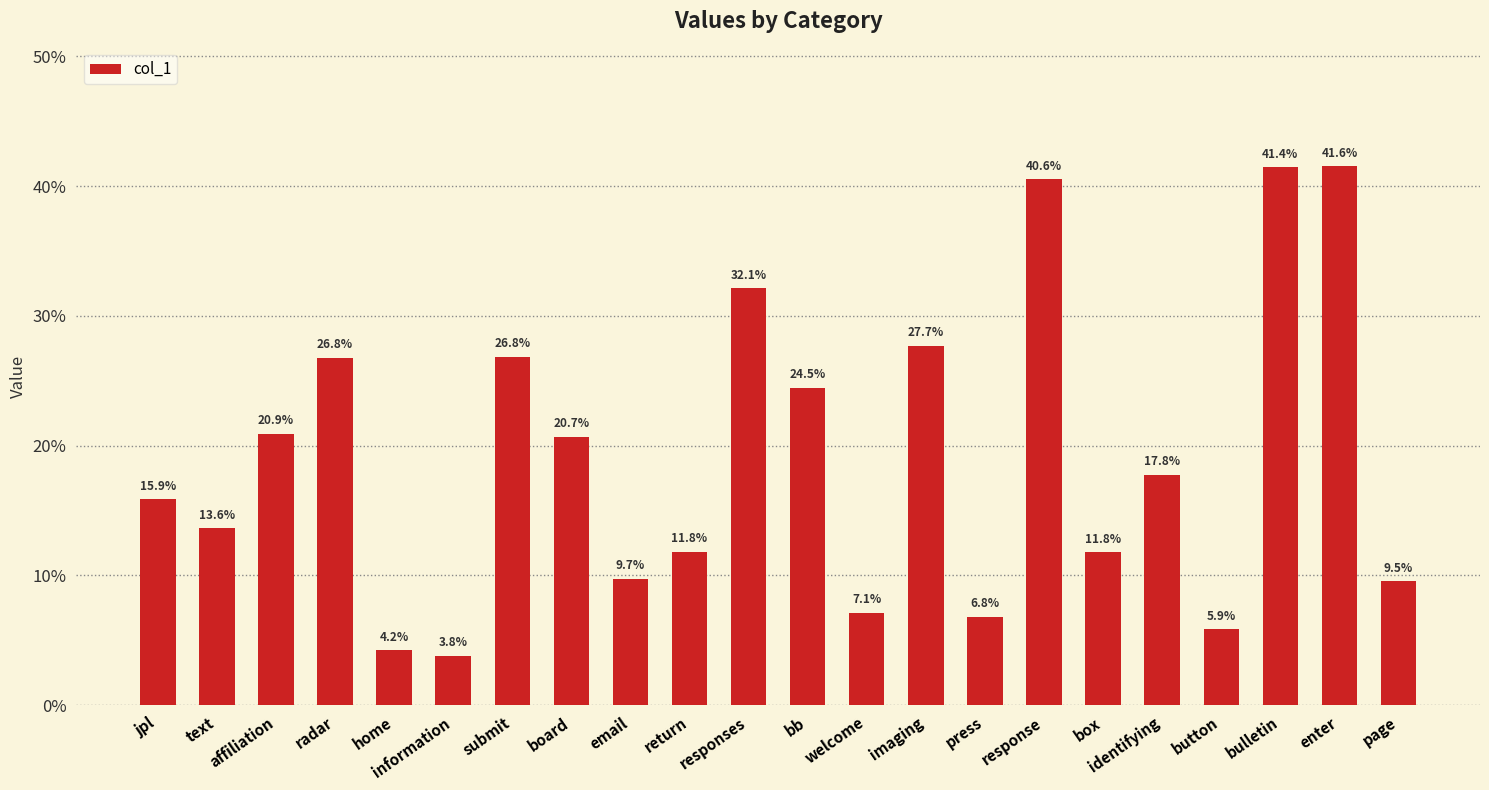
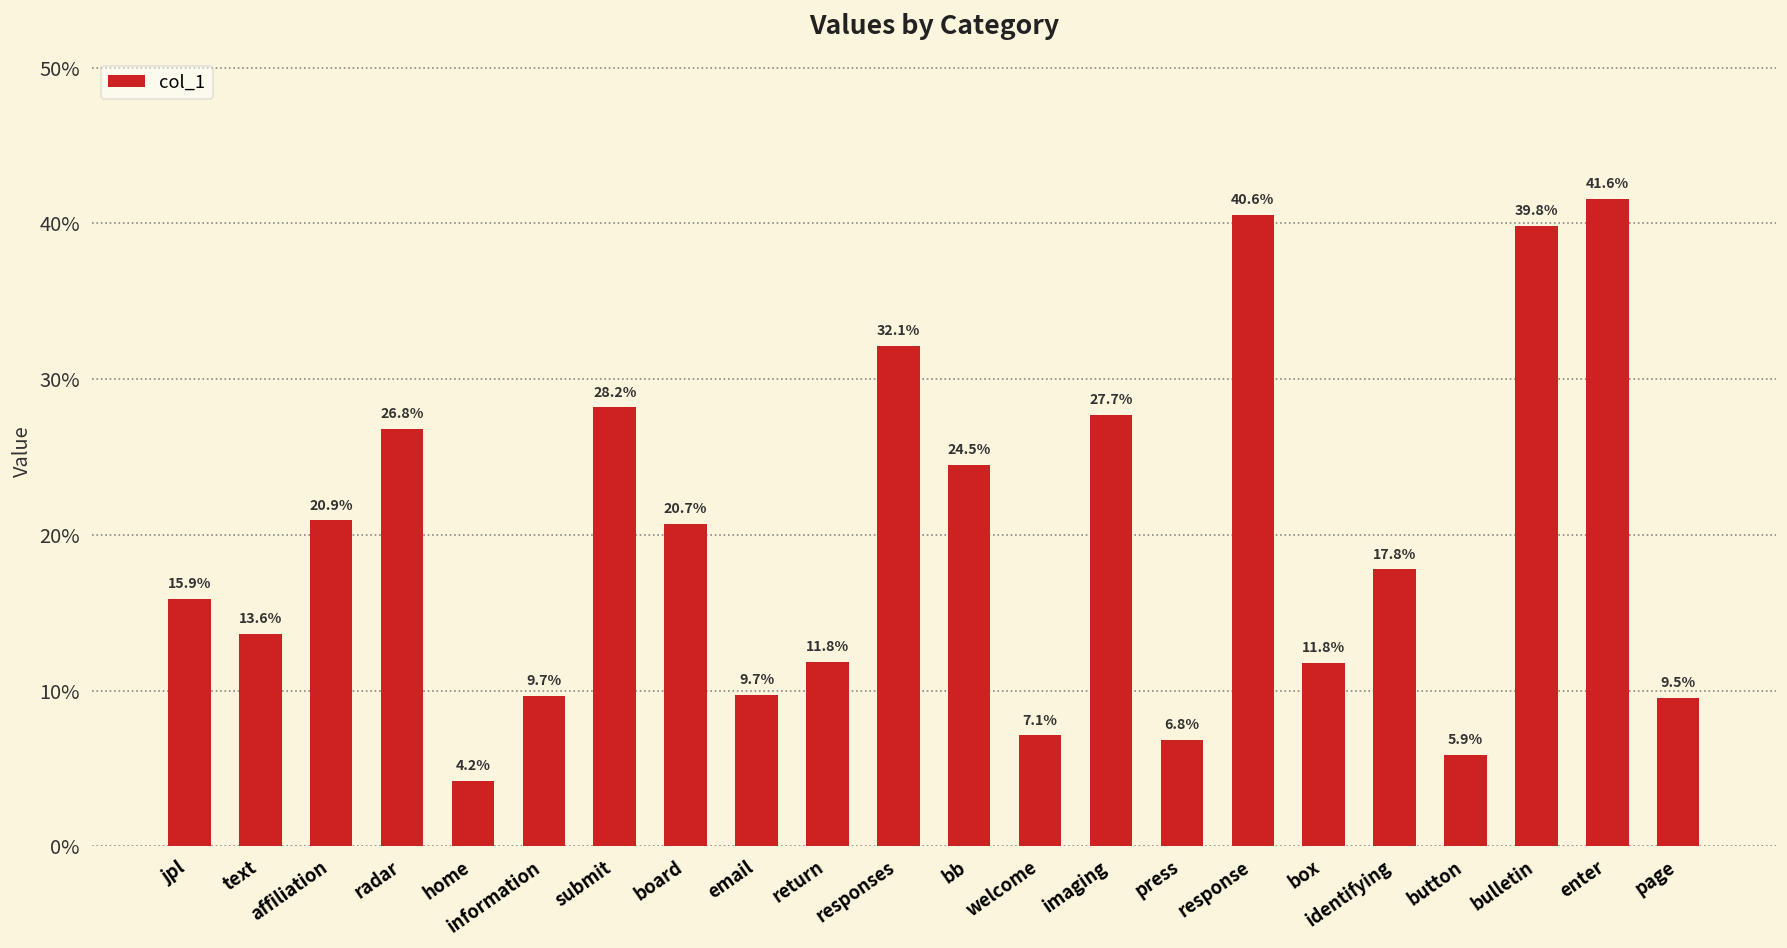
  {
    "jpl": "15.9%",
    "text": "13.6%",
    "affiliation": "20.9%",
    "radar": "26.8%",
    "home": "4.2%",
-   "information": "3.8%",
-   "submit": "26.8%",
+   "information": "9.7%",
+   "submit": "28.2%",
    "board": "20.7%",
    "email": "9.7%",
    "return": "11.8%",
    "responses": "32.1%",
    "bb": "24.5%",
    "welcome": "7.1%",
    "imaging": "27.7%",
    "press": "6.8%",
    "response": "40.6%",
    "box": "11.8%",
    "identifying": "17.8%",
    "button": "5.9%",
-   "bulletin": "41.4%",
+   "bulletin": "39.8%",
    "enter": "41.6%",
    "page": "9.5%"
  }
